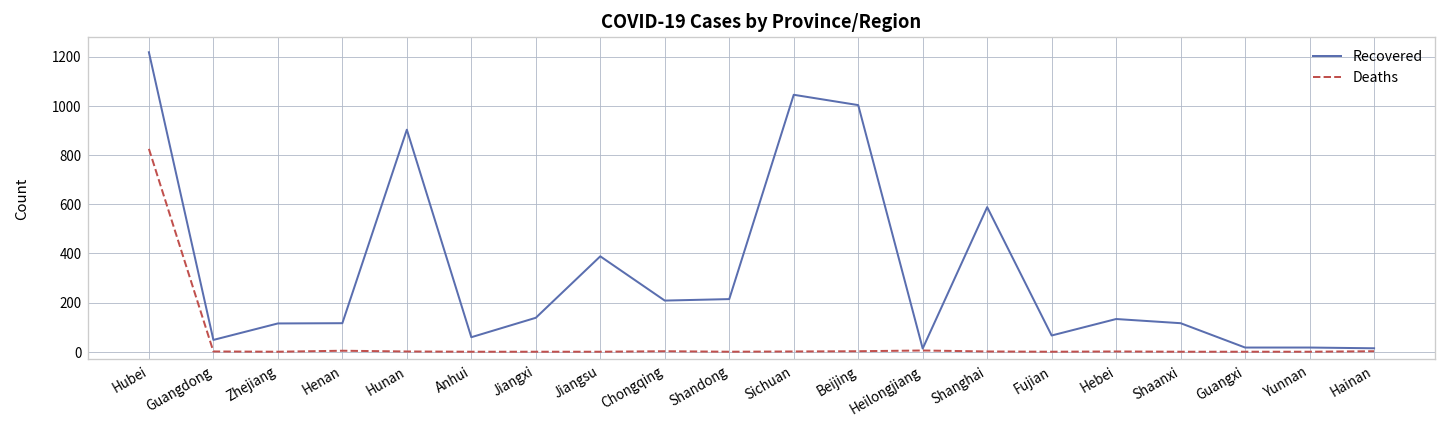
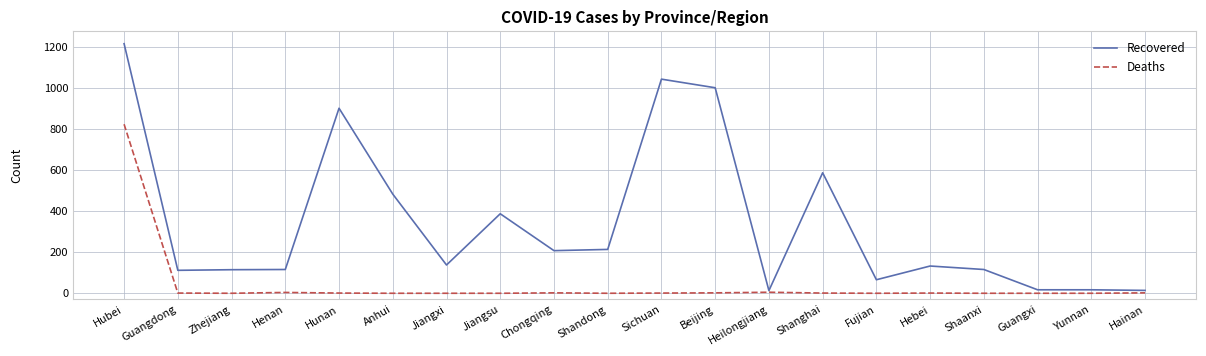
  {
    "Recovered": {
      "Hubei": 1220,
-     "Guangdong": 50,
+     "Guangdong": 110,
      "Zhejiang": 120,
      "Henan": 120,
      "Hunan": 900,
-     "Anhui": 60,
+     "Anhui": 480,
      "Jiangxi": 140,
      "Jiangsu": 390,
      "Chongqing": 210,
      "Shandong": 210,
      "Sichuan": 1050,
      "Beijing": 1000,
      "Shanghai": 590,
      "Fujian": 70,
      "Hebei": 130,
      "Shaanxi": 120,
      "Guangxi": 20,
      "Yunnan": 20
    },
    "Deaths": {
      "Hubei": 830,
      "Guangdong": 0,
      "Zhejiang": 0,
      "Henan": 0,
      "Hunan": 0,
      "Anhui": 0,
      "Jiangxi": 0,
      "Jiangsu": 0,
      "Chongqing": 0,
      "Shandong": 0,
      "Sichuan": 0,
      "Beijing": 0,
      "Shanghai": 0,
      "Fujian": 0,
      "Hebei": 0,
      "Shaanxi": 0,
      "Guangxi": 0,
      "Yunnan": 0
    }
  }
